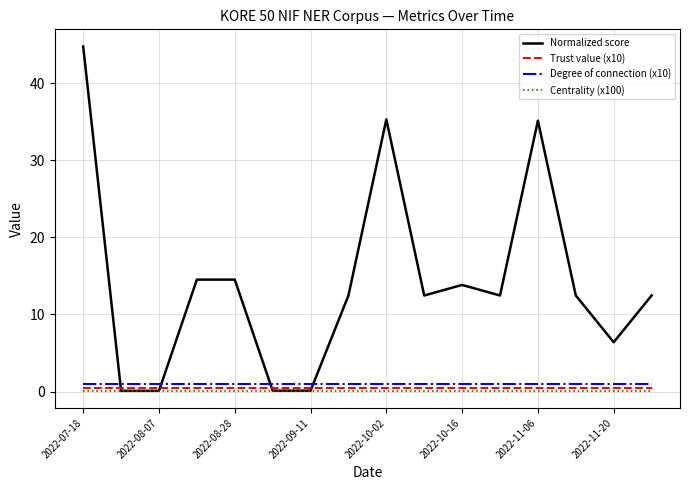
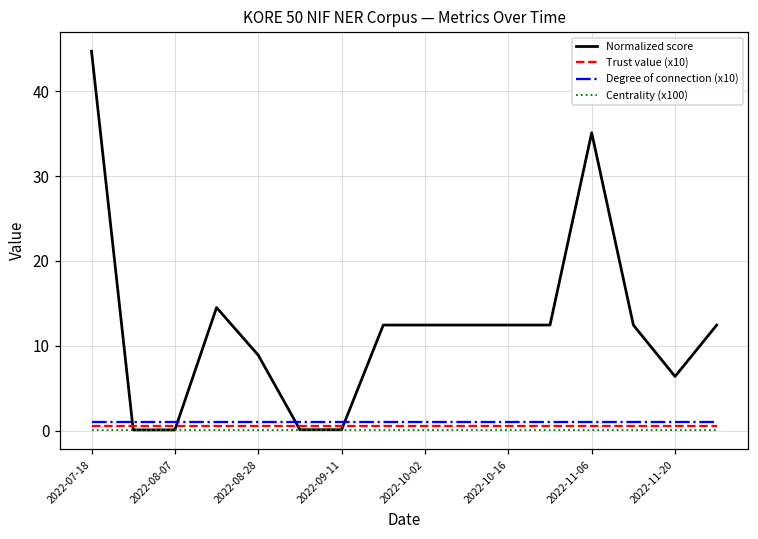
  {
    "Normalized score": {
      "2022-07-18": 45,
-     "2022-08-28": 15,
-     "2022-10-02": 35,
-     "2022-10-16": 14,
+     "2022-08-28": 9,
+     "2022-10-02": 12,
+     "2022-10-16": 12,
      "2022-11-06": 35,
      "2022-11-20": 6
    },
    "Trust value (x10)": {
      "2022-07-18": 1,
      "2022-08-07": 1,
      "2022-08-28": 1,
      "2022-09-11": 1,
      "2022-10-02": 1,
      "2022-10-16": 1,
      "2022-11-06": 1,
      "2022-11-20": 1
    },
    "Degree of connection (x10)": {
      "2022-07-18": 1,
      "2022-08-07": 1,
      "2022-08-28": 1,
      "2022-09-11": 1,
      "2022-10-02": 1,
      "2022-10-16": 1,
      "2022-11-06": 1,
      "2022-11-20": 1
    },
    "Centrality (x100)": {
      "2022-07-18": 0,
      "2022-08-28": 0,
      "2022-10-02": 0,
      "2022-10-16": 0,
      "2022-11-06": 0,
      "2022-11-20": 0
    }
  }
